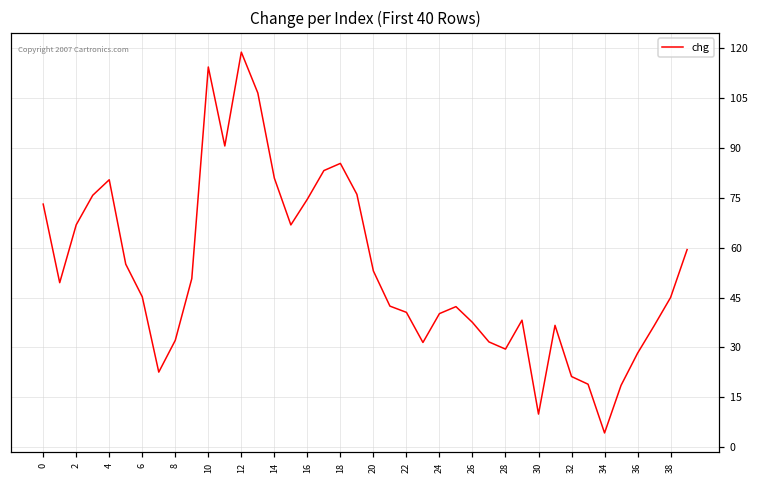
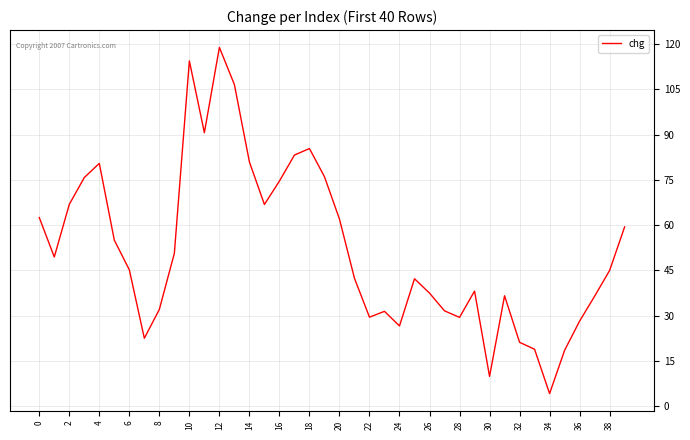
  {
-   "0": 73,
+   "0": 63,
    "2": 67,
    "4": 80,
    "6": 45,
    "8": 32,
    "10": 114,
    "12": 119,
    "14": 81,
    "16": 75,
    "18": 85,
-   "20": 53,
-   "22": 41,
-   "24": 40,
+   "20": 62,
+   "22": 30,
+   "24": 27,
    "26": 38,
    "28": 29,
    "30": 10,
    "32": 21,
    "34": 4,
    "36": 28,
    "38": 45
  }
